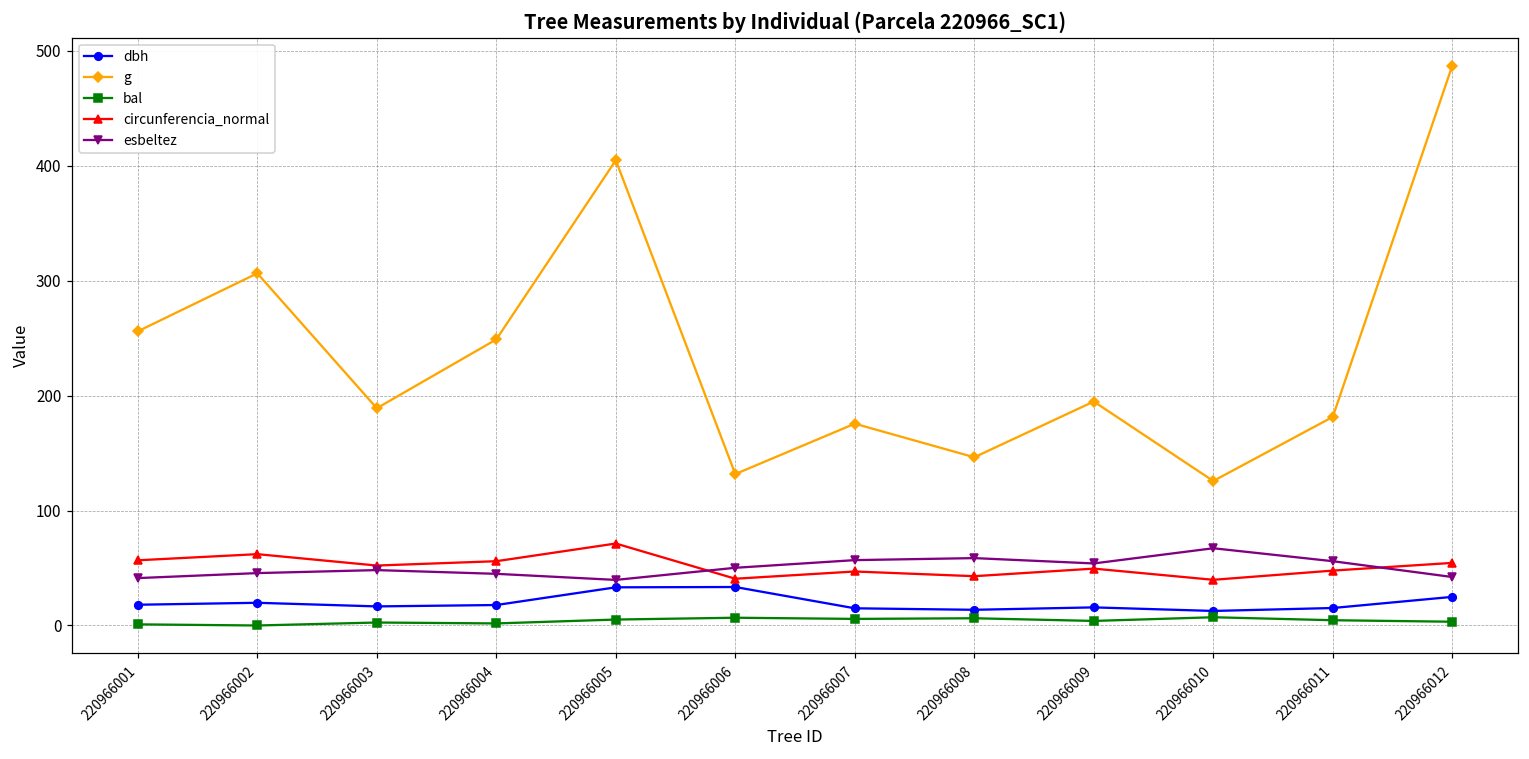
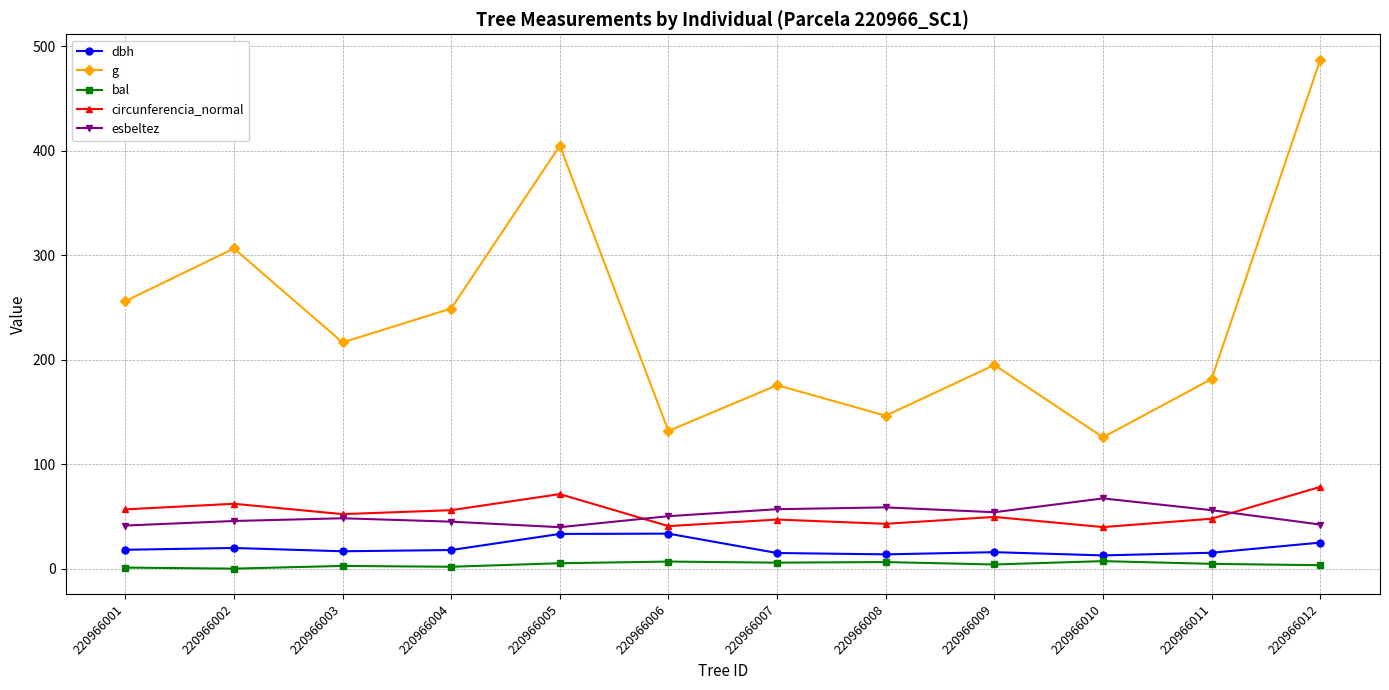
  {
    "dbh": {
      "220966001": 18,
      "220966002": 20,
      "220966003": 17,
      "220966004": 18,
      "220966005": 33,
      "220966006": 33,
      "220966007": 15,
      "220966008": 14,
      "220966009": 16,
      "220966010": 13,
      "220966011": 15,
      "220966012": 25
    },
    "g": {
      "220966001": 256,
      "220966002": 306,
-     "220966003": 189,
+     "220966003": 216,
      "220966004": 249,
      "220966005": 405,
      "220966006": 132,
      "220966007": 176,
      "220966008": 146,
      "220966009": 195,
      "220966010": 126,
      "220966011": 181,
      "220966012": 487
    },
    "bal": {
      "220966001": 1,
      "220966002": 0,
      "220966003": 3,
      "220966004": 2,
      "220966005": 5,
      "220966006": 7,
      "220966007": 6,
      "220966008": 6,
      "220966009": 4,
      "220966010": 7,
      "220966011": 5,
      "220966012": 3
    },
    "circunferencia_normal": {
      "220966001": 57,
      "220966002": 62,
      "220966003": 52,
      "220966004": 56,
      "220966005": 71,
      "220966006": 41,
      "220966007": 47,
      "220966008": 43,
      "220966009": 49,
      "220966010": 40,
      "220966011": 48,
-     "220966012": 54
+     "220966012": 78
    },
    "esbeltez": {
      "220966001": 41,
      "220966002": 46,
      "220966003": 48,
      "220966004": 45,
      "220966005": 40,
      "220966006": 50,
      "220966007": 57,
      "220966008": 59,
      "220966009": 54,
      "220966010": 67,
      "220966011": 56,
      "220966012": 42
    }
  }
